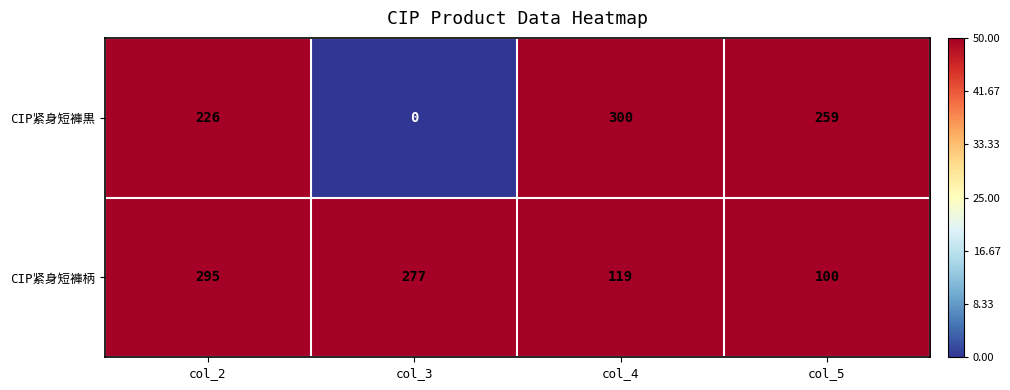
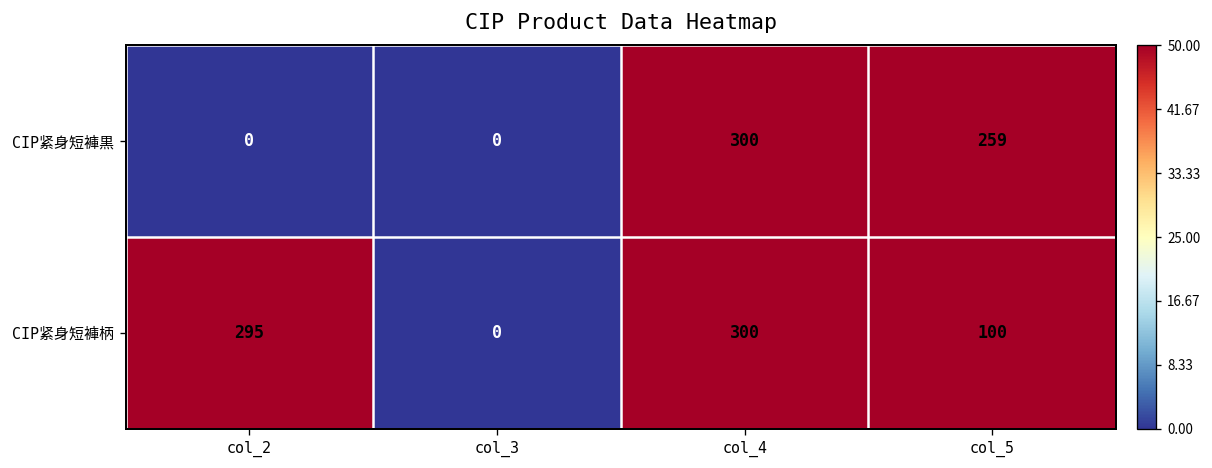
  {
    "CIP紧身短褲黒": {
-     "col_2": 226,
+     "col_2": 0,
      "col_3": 0,
      "col_4": 300,
      "col_5": 259
    },
    "CIP紧身短褲柄": {
      "col_2": 295,
-     "col_3": 277,
-     "col_4": 119,
+     "col_3": 0,
+     "col_4": 300,
      "col_5": 100
    }
  }
